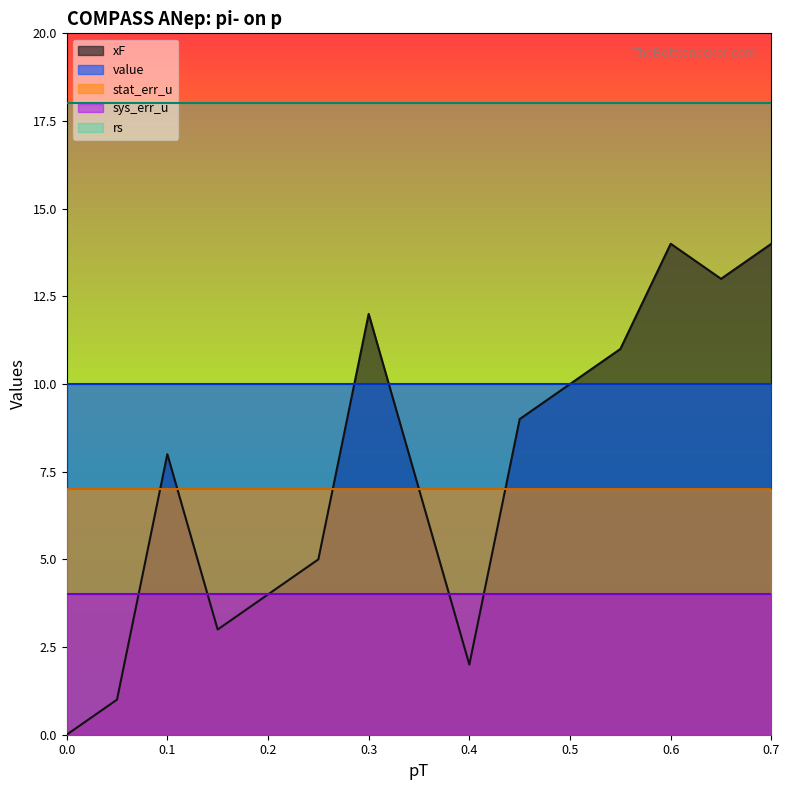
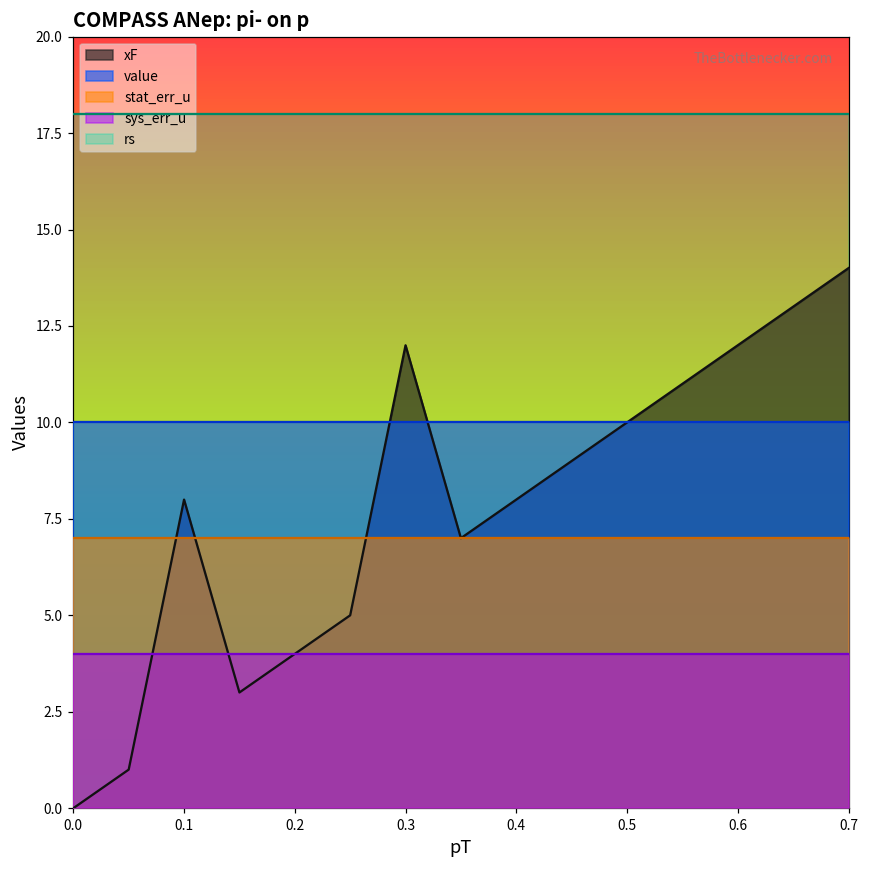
  {
    "xF": {
      "0.0": 0.0,
      "0.1": 8.0,
      "0.3": 12.0,
-     "0.4": 2.0,
-     "0.6": 14.0,
+     "0.4": 8.0,
+     "0.6": 12.0,
      "0.7": 14.0
    },
    "value": {
      "0.0": 10.0,
      "0.1": 10.0,
      "0.2": 10.0,
      "0.3": 10.0,
      "0.4": 10.0,
      "0.6": 10.0,
      "0.7": 10.0
    },
    "stat_err_u": {
      "0.0": 7.0,
      "0.1": 7.0,
      "0.2": 7.0,
      "0.3": 7.0,
      "0.4": 7.0,
      "0.5": 7.0,
      "0.6": 7.0,
      "0.7": 7.0
    },
    "sys_err_u": {
      "0.0": 4.0,
      "0.1": 4.0,
      "0.3": 4.0,
      "0.4": 4.0,
      "0.5": 4.0,
      "0.6": 4.0,
      "0.7": 4.0
    },
    "rs": {
      "0.0": 18.0,
      "0.2": 18.0,
      "0.3": 18.0,
      "0.4": 18.0,
      "0.5": 18.0,
      "0.6": 18.0,
      "0.7": 18.0
    }
  }
